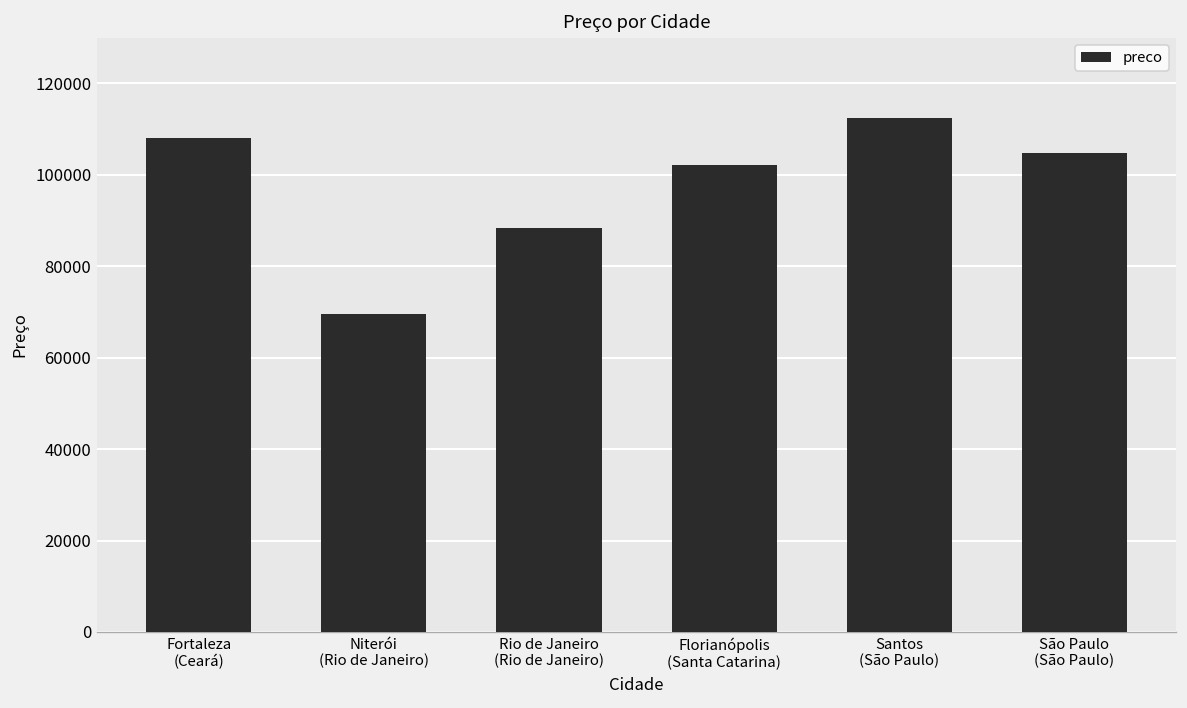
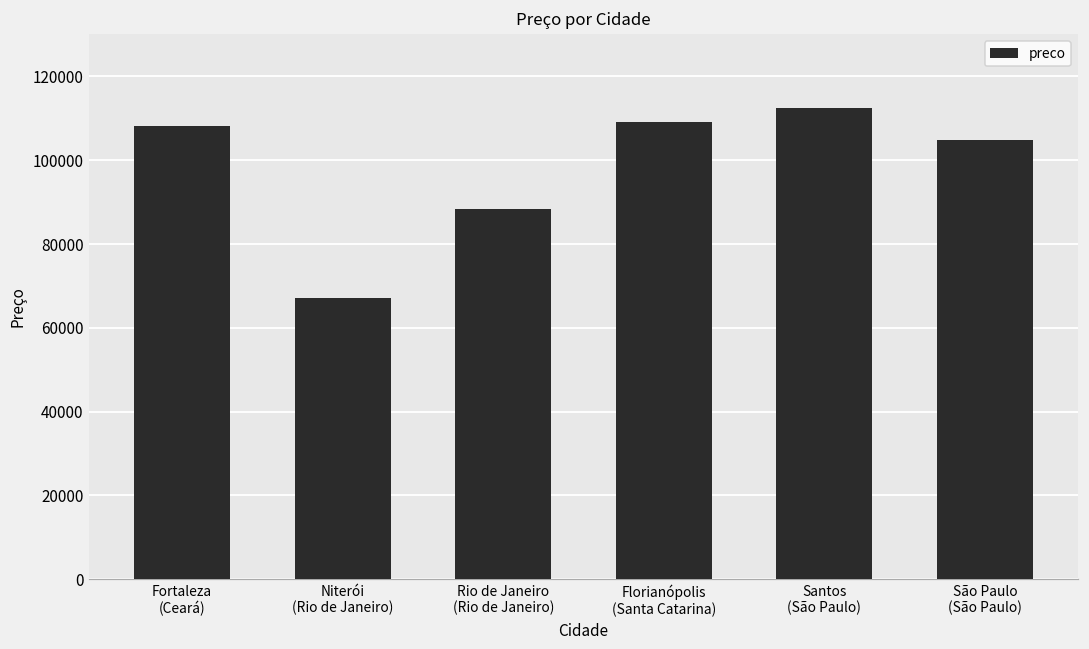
  {
    "Fortaleza (Ceará)": 108000,
-   "Niterói (Rio de Janeiro)": 70000,
+   "Niterói (Rio de Janeiro)": 67000,
    "Rio de Janeiro (Rio de Janeiro)": 88000,
-   "Florianópolis (Santa Catarina)": 102000,
+   "Florianópolis (Santa Catarina)": 109000,
    "Santos (São Paulo)": 112000,
    "São Paulo (São Paulo)": 105000
  }
